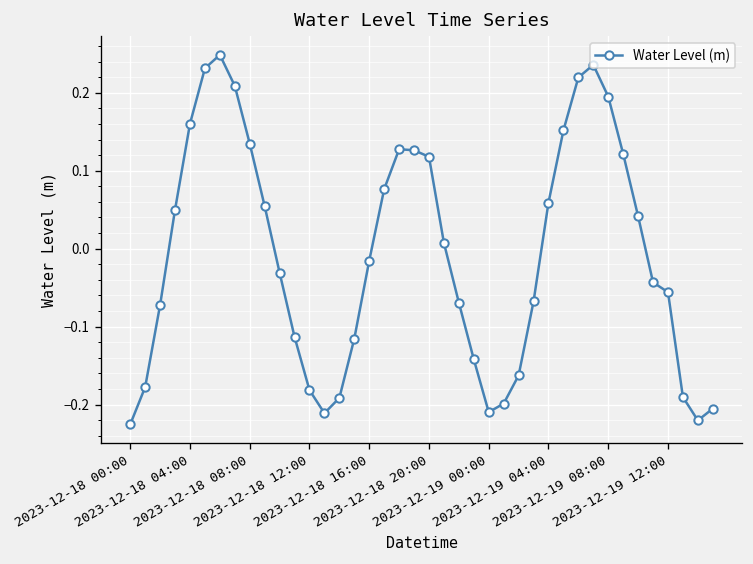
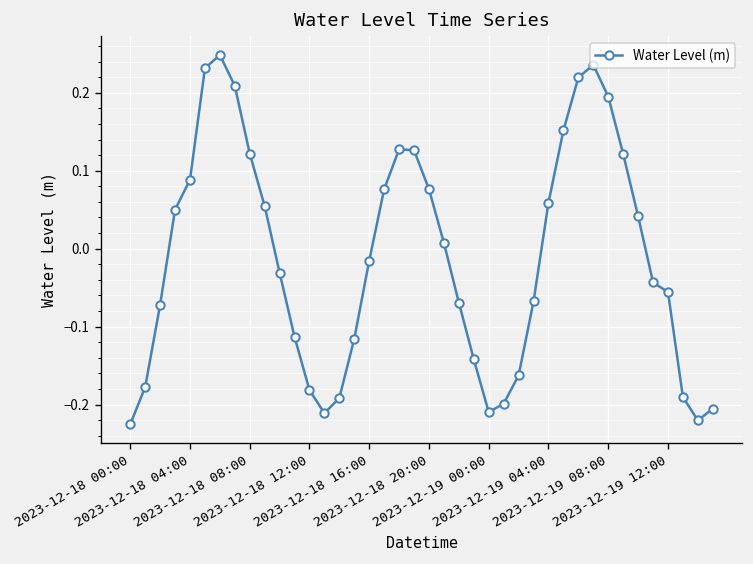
  {
    "2023-12-18 00:00": -0.23,
-   "2023-12-18 04:00": 0.16,
-   "2023-12-18 08:00": 0.13,
+   "2023-12-18 04:00": 0.09,
+   "2023-12-18 08:00": 0.12,
    "2023-12-18 12:00": -0.18,
    "2023-12-18 16:00": -0.02,
-   "2023-12-18 20:00": 0.12,
+   "2023-12-18 20:00": 0.08,
    "2023-12-19 00:00": -0.21,
    "2023-12-19 04:00": 0.06,
    "2023-12-19 08:00": 0.20,
    "2023-12-19 12:00": -0.06
  }
